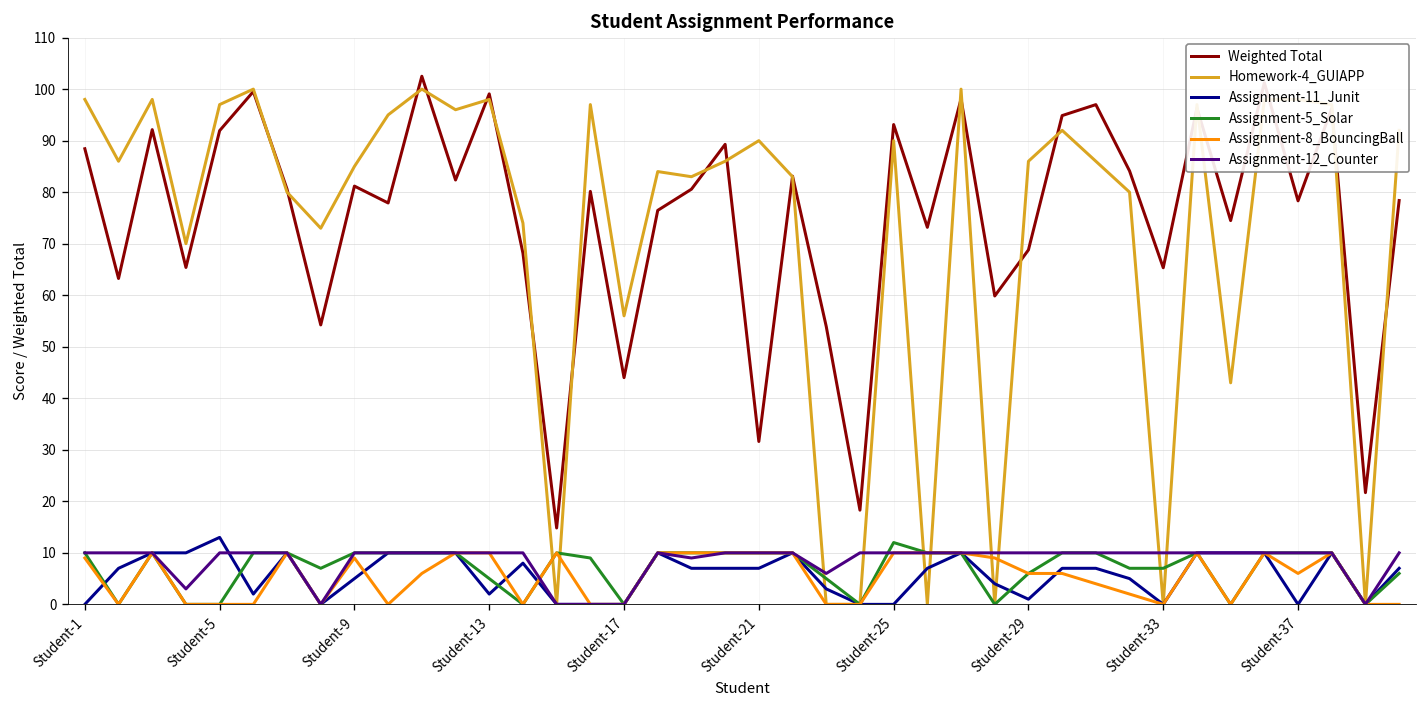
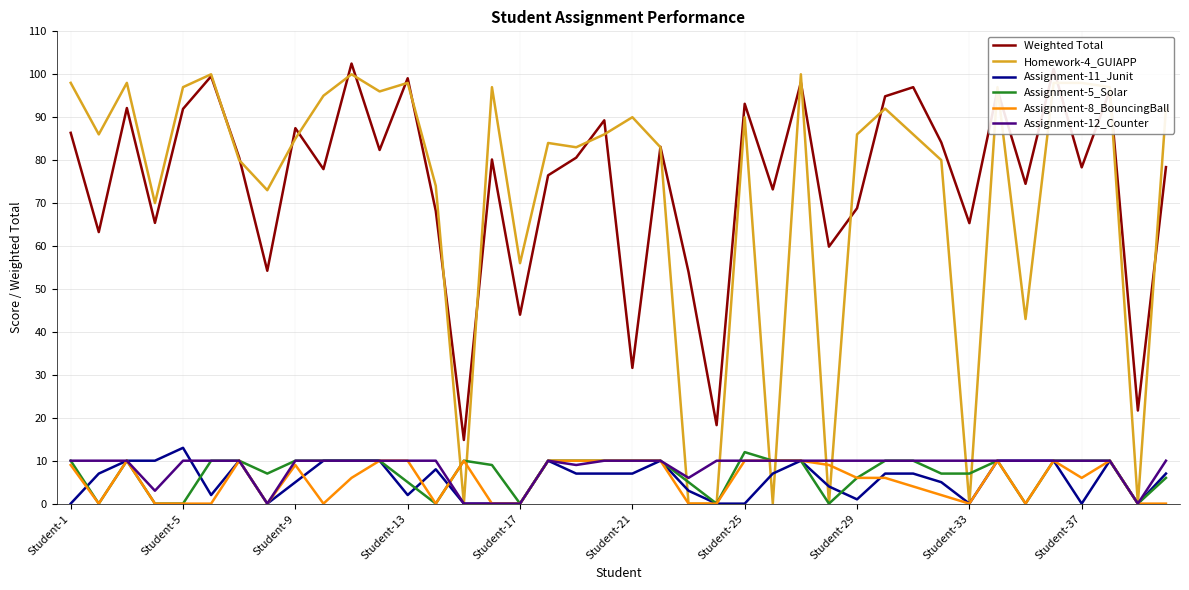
  {
    "Weighted Total": {
-     "Student-1": 88,
+     "Student-1": 86,
      "Student-5": 92,
-     "Student-9": 81,
+     "Student-9": 87,
      "Student-13": 99,
      "Student-17": 44,
      "Student-21": 32,
      "Student-25": 93,
      "Student-29": 69,
      "Student-33": 65,
      "Student-37": 78
    },
    "Assignment-11_Junit": {
      "Student-1": 0,
      "Student-5": 13,
      "Student-9": 5,
      "Student-13": 2,
      "Student-21": 7,
      "Student-25": 0,
      "Student-29": 1,
      "Student-37": 0
    },
    "Assignment-5_Solar": {
      "Student-13": 5,
      "Student-25": 12,
      "Student-33": 7
    },
    "Assignment-12_Counter": {
      "Student-5": 10,
      "Student-29": 10,
      "Student-33": 10
    }
  }
